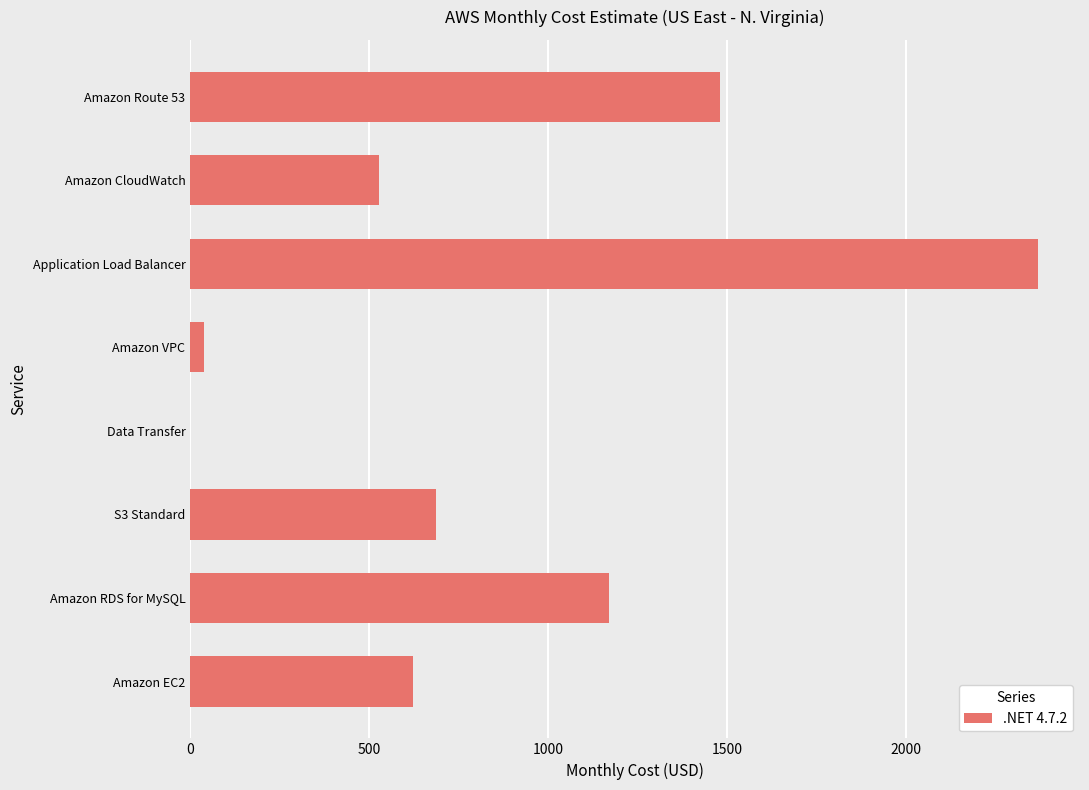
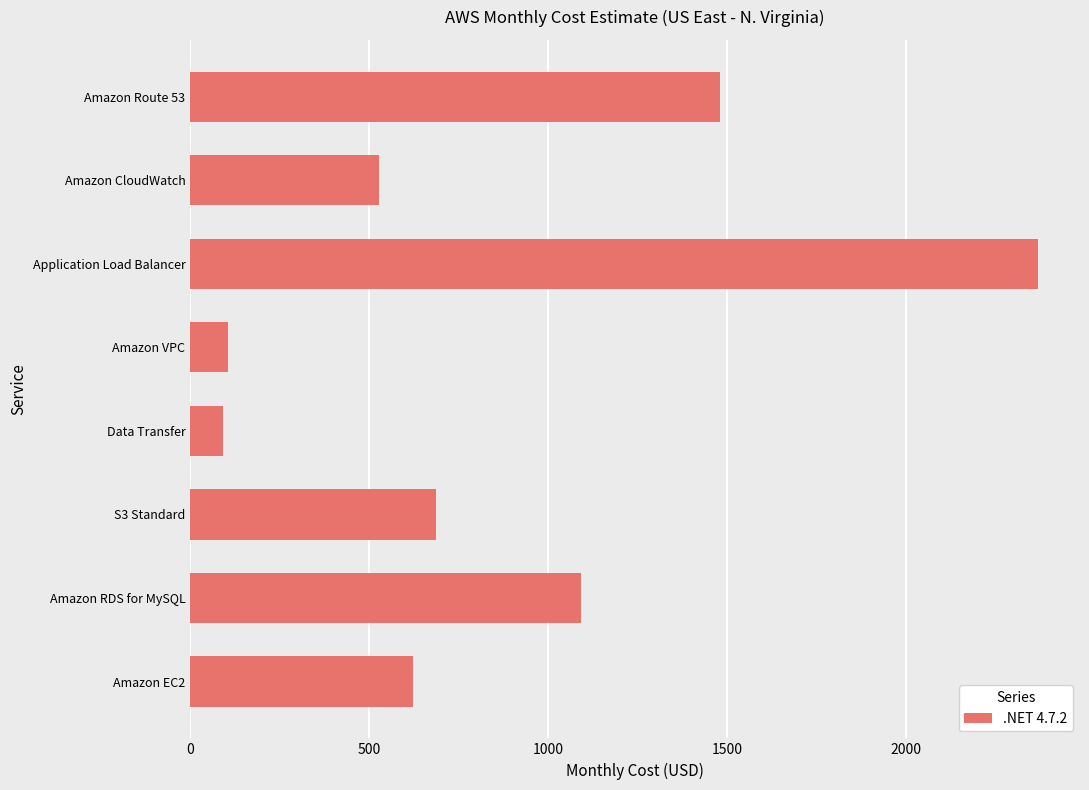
  {
    "Amazon Route 53": 1480,
    "Amazon CloudWatch": 530,
    "Application Load Balancer": 2370,
-   "Amazon VPC": 40,
-   "Data Transfer": 0,
+   "Amazon VPC": 110,
+   "Data Transfer": 90,
    "S3 Standard": 690,
-   "Amazon RDS for MySQL": 1170,
+   "Amazon RDS for MySQL": 1090,
    "Amazon EC2": 620
  }
